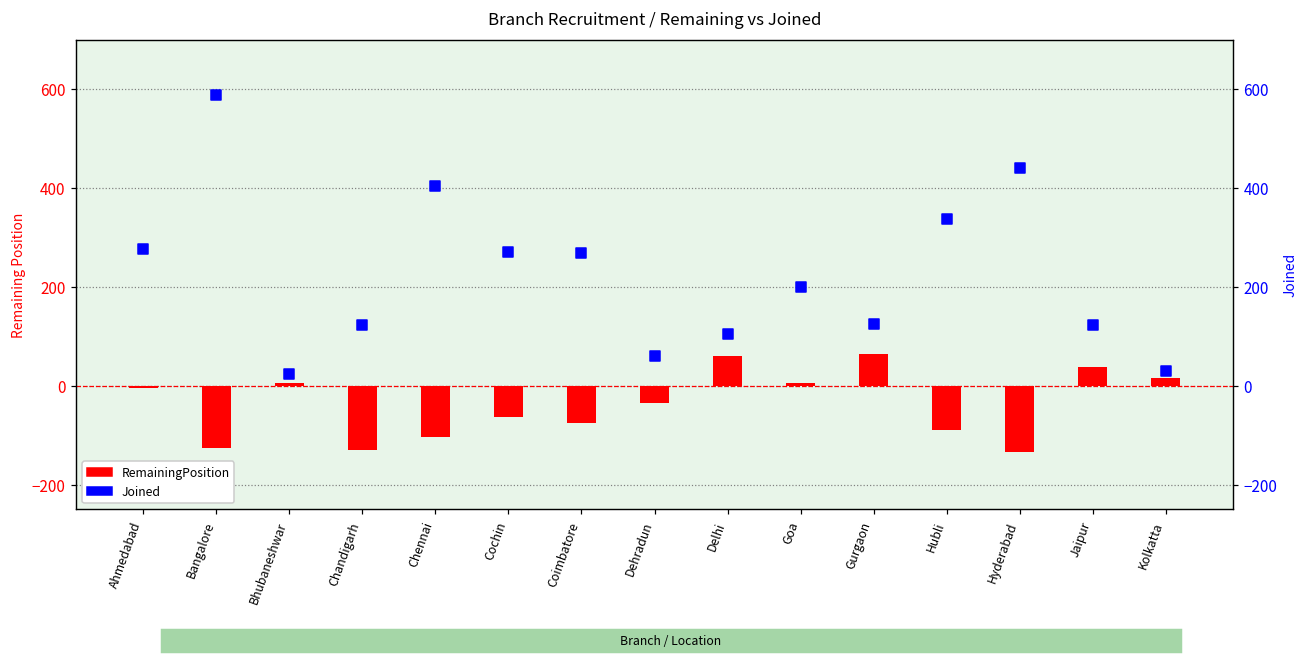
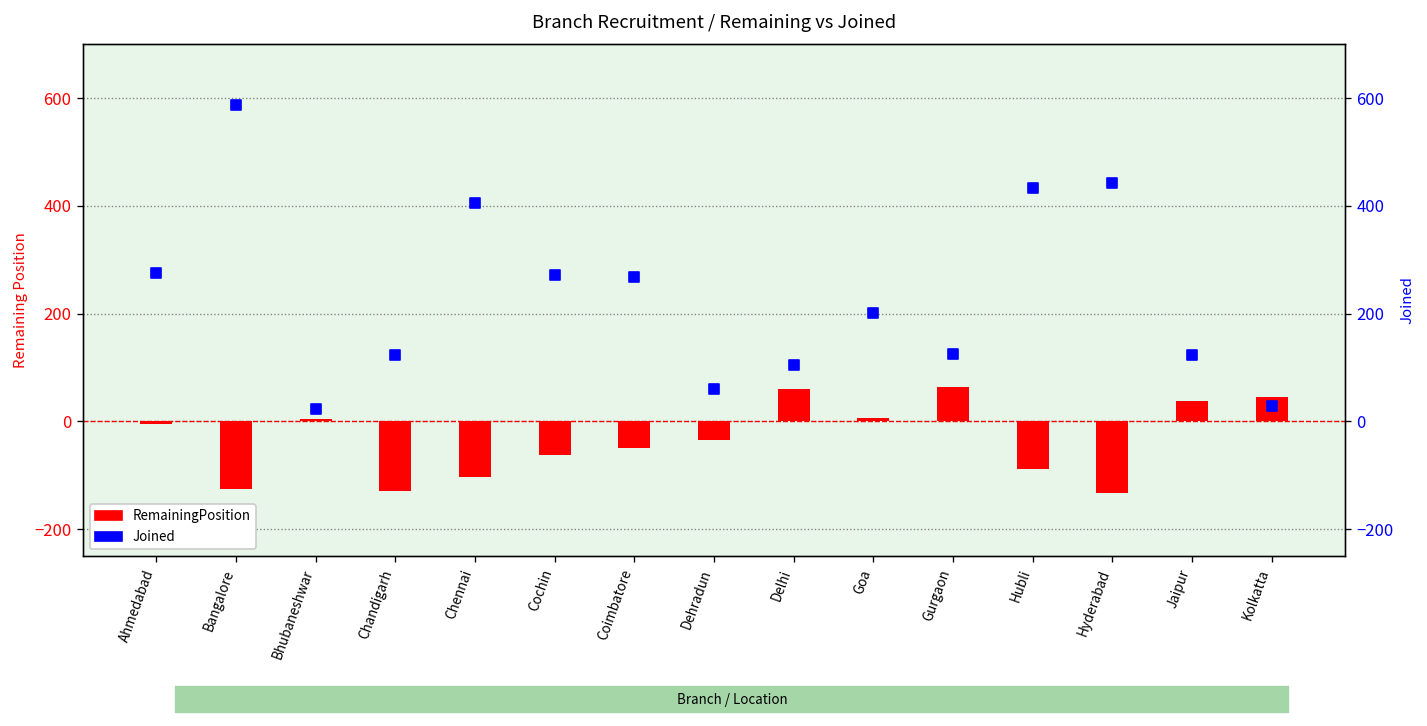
  {
    "RemainingPosition": {
      "Bangalore": -130,
      "Chandigarh": -130,
      "Chennai": -100,
      "Cochin": -60,
-     "Coimbatore": -80,
+     "Coimbatore": -50,
      "Dehradun": -40,
      "Delhi": 60,
      "Goa": 10,
      "Gurgaon": 60,
      "Hubli": -90,
      "Hyderabad": -130,
      "Jaipur": 40,
-     "Kolkatta": 20
+     "Kolkatta": 50
    },
    "Joined": {
-     "Hubli": 340
+     "Hubli": 430
    }
  }
